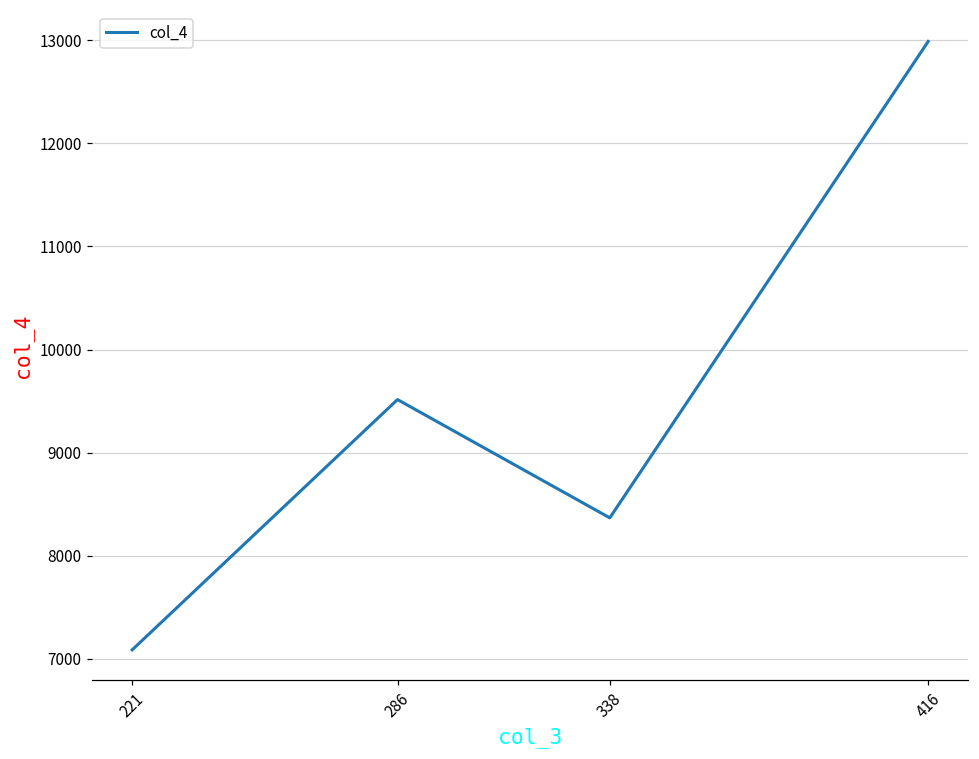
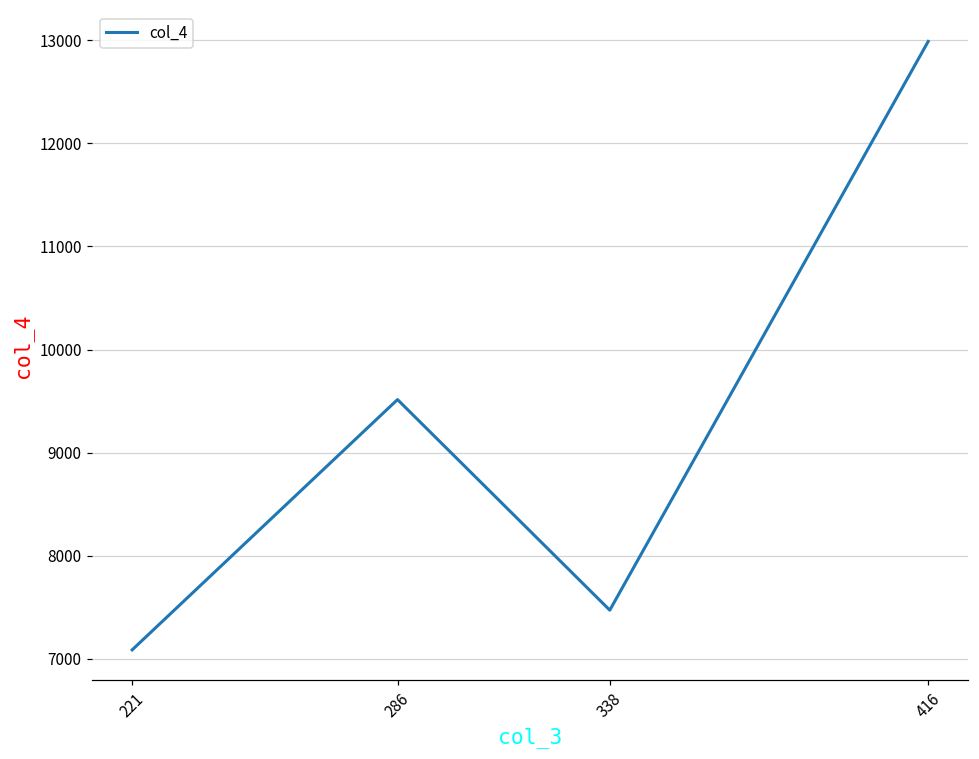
  {
    "221": 7100,
    "286": 9500,
-   "338": 8400,
+   "338": 7500,
    "416": 13000
  }
